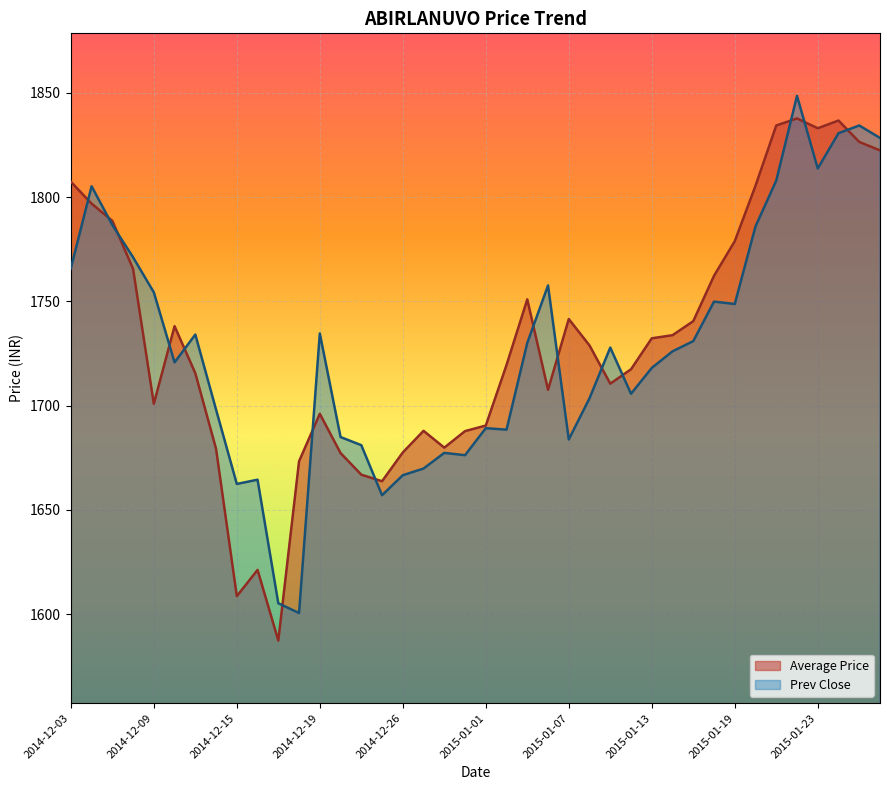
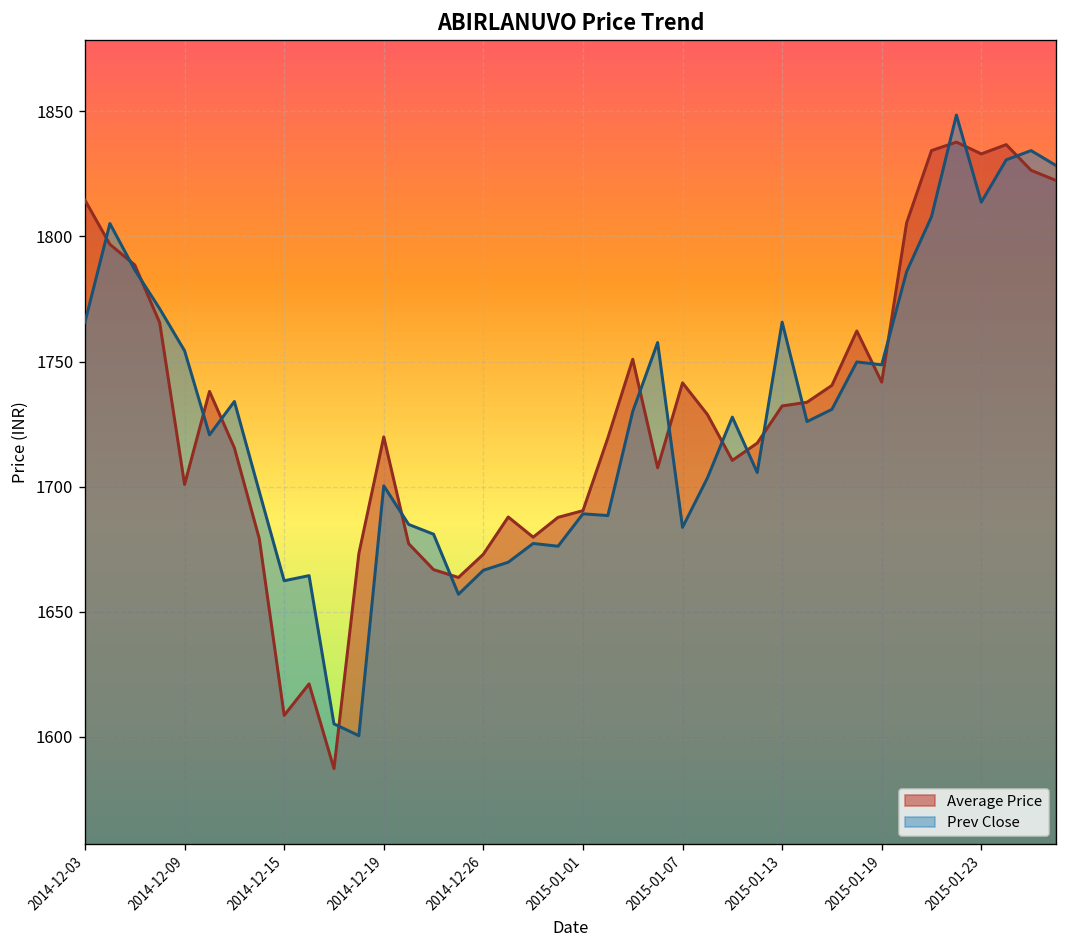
  {
    "Average Price": {
-     "2014-12-03": 1807,
+     "2014-12-03": 1814,
      "2014-12-09": 1701,
      "2014-12-15": 1609,
-     "2014-12-19": 1696,
-     "2014-12-26": 1678,
+     "2014-12-19": 1720,
+     "2014-12-26": 1673,
      "2015-01-01": 1690,
      "2015-01-07": 1741,
      "2015-01-13": 1732,
-     "2015-01-19": 1779,
+     "2015-01-19": 1742,
      "2015-01-23": 1833
    },
    "Prev Close": {
      "2014-12-03": 1766,
      "2014-12-09": 1754,
      "2014-12-15": 1662,
-     "2014-12-19": 1735,
+     "2014-12-19": 1700,
      "2014-12-26": 1667,
      "2015-01-01": 1689,
      "2015-01-07": 1684,
-     "2015-01-13": 1718,
+     "2015-01-13": 1766,
      "2015-01-19": 1749,
      "2015-01-23": 1814
    }
  }
